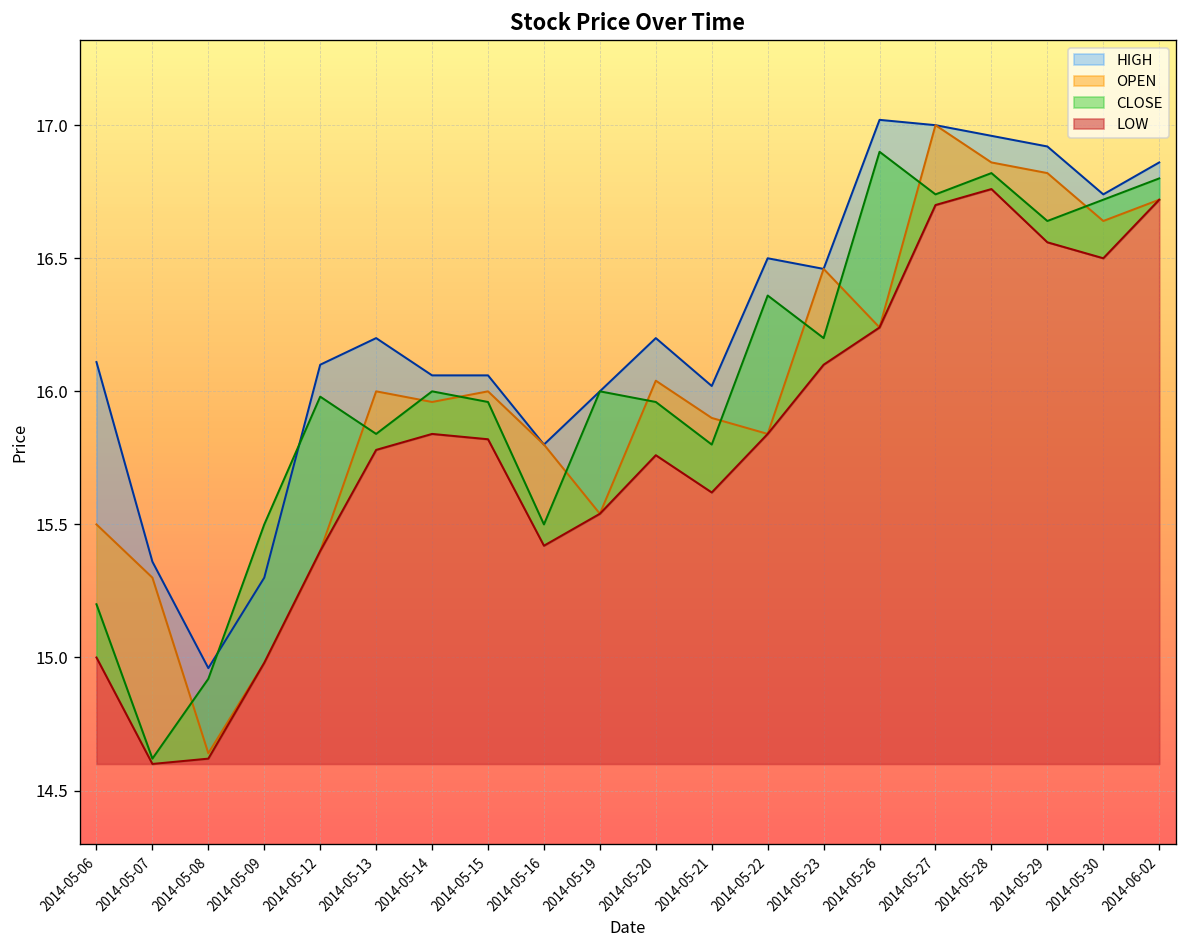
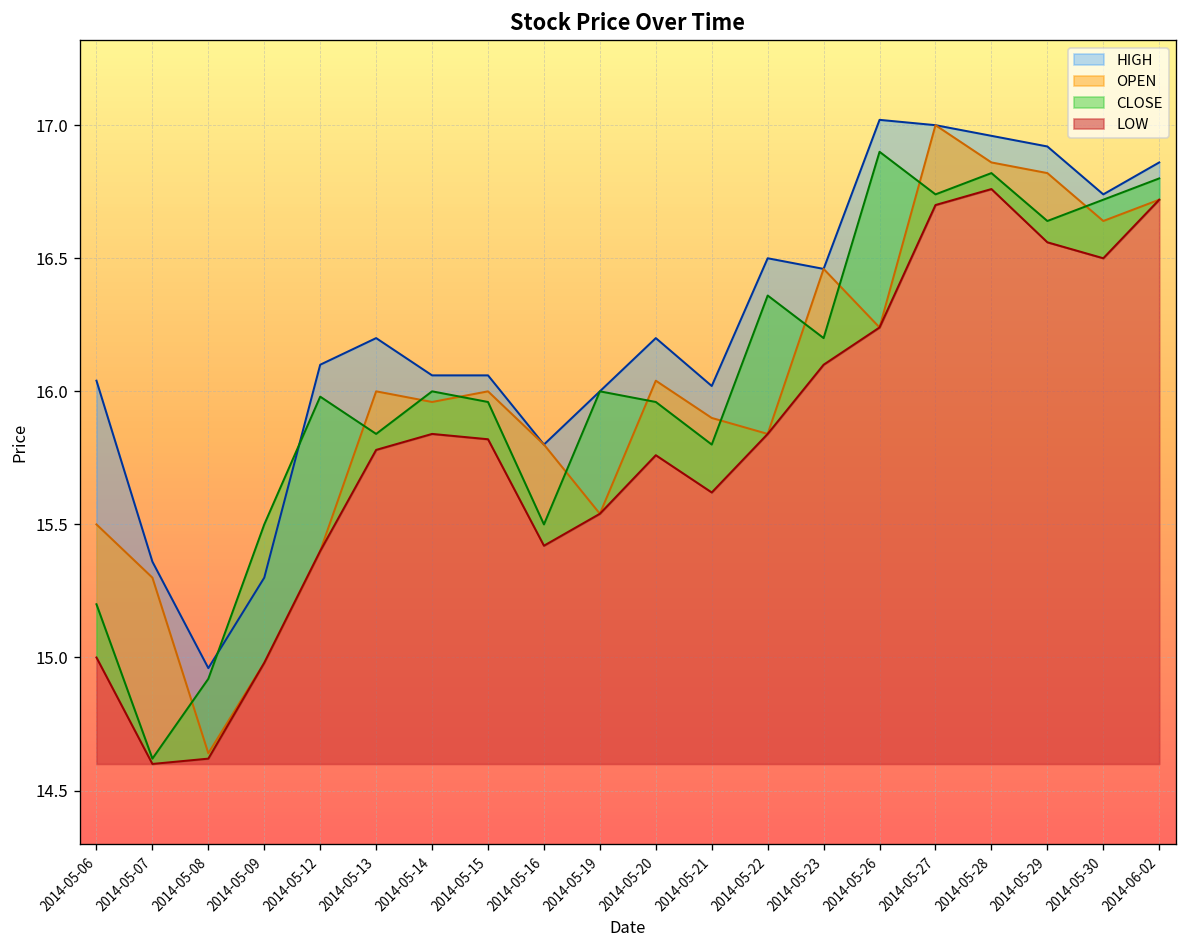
  {
    "HIGH": {
-     "2014-05-06": 16.11,
+     "2014-05-06": 16.04,
      "2014-05-07": 15.36,
      "2014-05-08": 14.96,
      "2014-05-09": 15.30,
      "2014-05-12": 16.10,
      "2014-05-13": 16.20,
      "2014-05-14": 16.06,
      "2014-05-15": 16.06,
      "2014-05-20": 16.20,
      "2014-05-21": 16.02,
      "2014-05-22": 16.50,
      "2014-05-26": 17.02,
      "2014-05-28": 16.96,
      "2014-05-29": 16.92,
      "2014-05-30": 16.74,
      "2014-06-02": 16.86
    },
    "OPEN": {
      "2014-05-06": 15.50,
      "2014-05-07": 15.30,
      "2014-05-08": 14.64,
      "2014-05-13": 16.00,
      "2014-05-14": 15.96,
      "2014-05-15": 16.00,
      "2014-05-20": 16.04,
      "2014-05-21": 15.90,
      "2014-05-28": 16.86,
      "2014-05-29": 16.82,
      "2014-05-30": 16.64
    },
    "CLOSE": {
      "2014-05-06": 15.20,
      "2014-05-07": 14.62,
      "2014-05-08": 14.92,
      "2014-05-09": 15.50,
      "2014-05-12": 15.98,
      "2014-05-13": 15.84,
      "2014-05-14": 16.00,
      "2014-05-15": 15.96,
      "2014-05-16": 15.50,
      "2014-05-20": 15.96,
      "2014-05-21": 15.80,
      "2014-05-22": 16.36,
      "2014-05-23": 16.20,
      "2014-05-26": 16.90,
      "2014-05-27": 16.74,
      "2014-05-28": 16.82,
      "2014-05-29": 16.64,
      "2014-05-30": 16.72,
      "2014-06-02": 16.80
    },
    "LOW": {
      "2014-05-06": 15.00,
      "2014-05-07": 14.60,
      "2014-05-08": 14.62,
      "2014-05-13": 15.78,
      "2014-05-14": 15.84,
      "2014-05-15": 15.82,
      "2014-05-16": 15.42,
      "2014-05-20": 15.76,
      "2014-05-21": 15.62,
      "2014-05-23": 16.10,
      "2014-05-27": 16.70,
      "2014-05-28": 16.76,
      "2014-05-29": 16.56,
      "2014-05-30": 16.50
    }
  }
